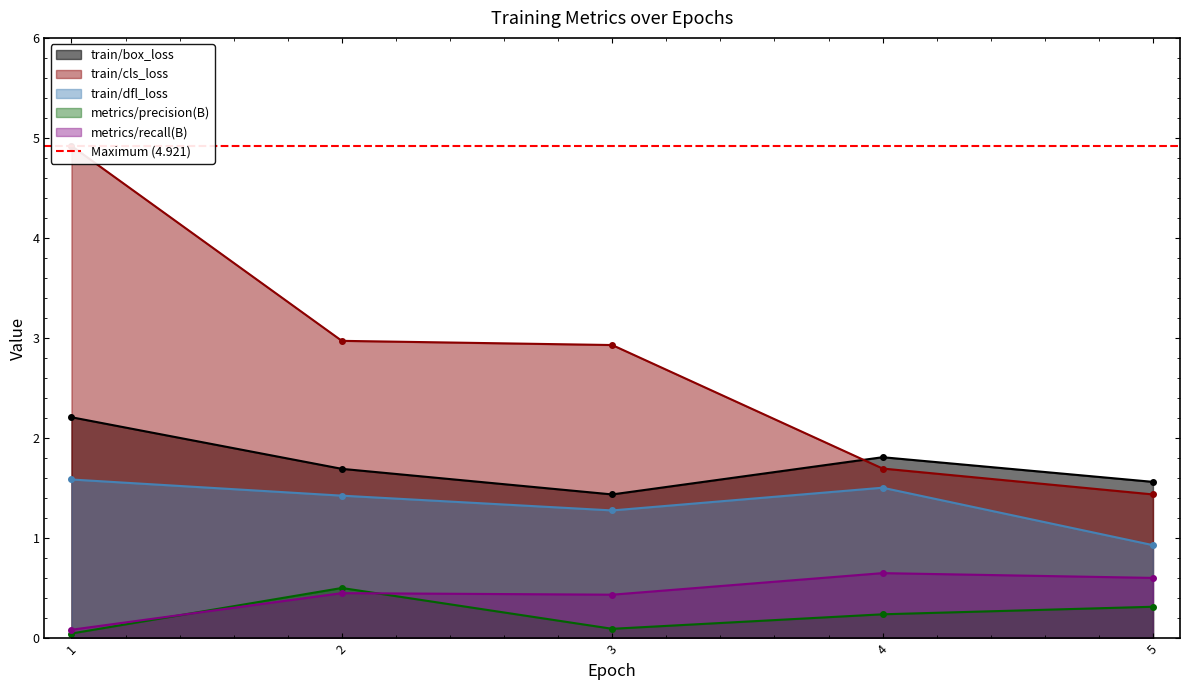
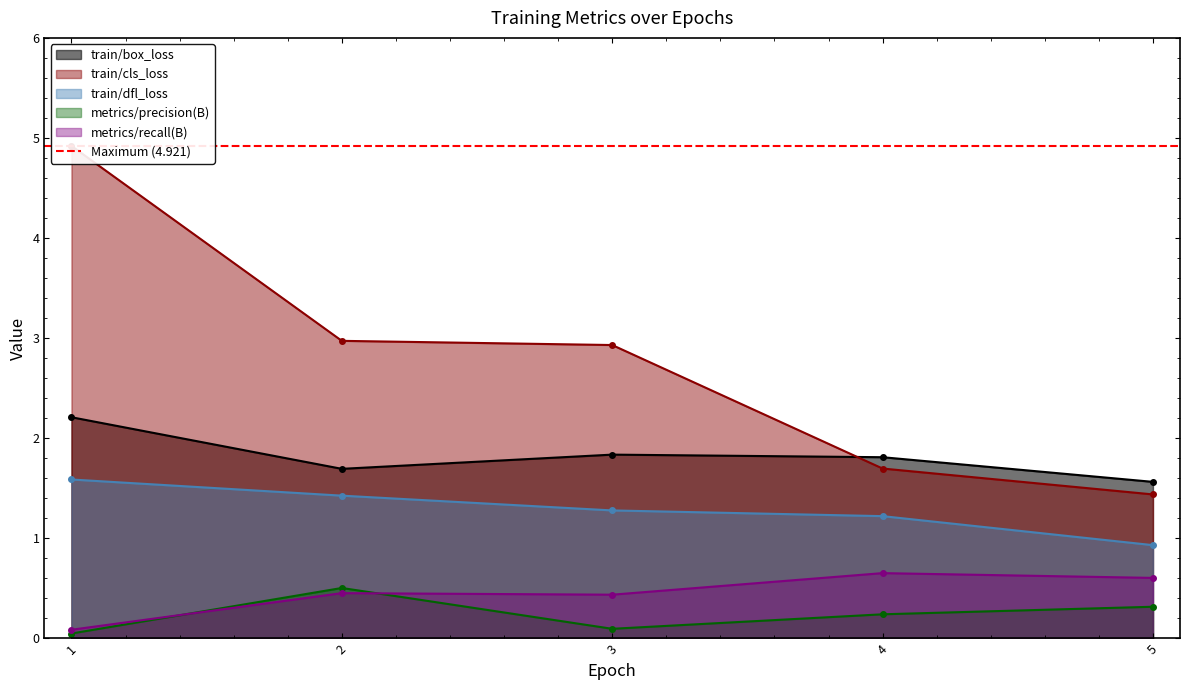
  {
    "train/box_loss": {
      "1": 2.21,
      "2": 1.69,
-     "3": 1.44,
+     "3": 1.84,
      "4": 1.81,
      "5": 1.56
    },
    "train/cls_loss": {
      "2": 2.97,
      "3": 2.93,
      "4": 1.70,
      "5": 1.44
    },
    "train/dfl_loss": {
      "1": 1.59,
      "2": 1.43,
      "3": 1.28,
-     "4": 1.51,
+     "4": 1.22,
      "5": 0.93
    },
    "metrics/precision(B)": {
      "1": 0.05,
      "2": 0.50,
      "3": 0.10,
      "4": 0.24,
      "5": 0.32
    },
    "metrics/recall(B)": {
      "1": 0.09,
      "2": 0.45,
      "3": 0.44,
      "4": 0.65,
      "5": 0.60
    }
  }
